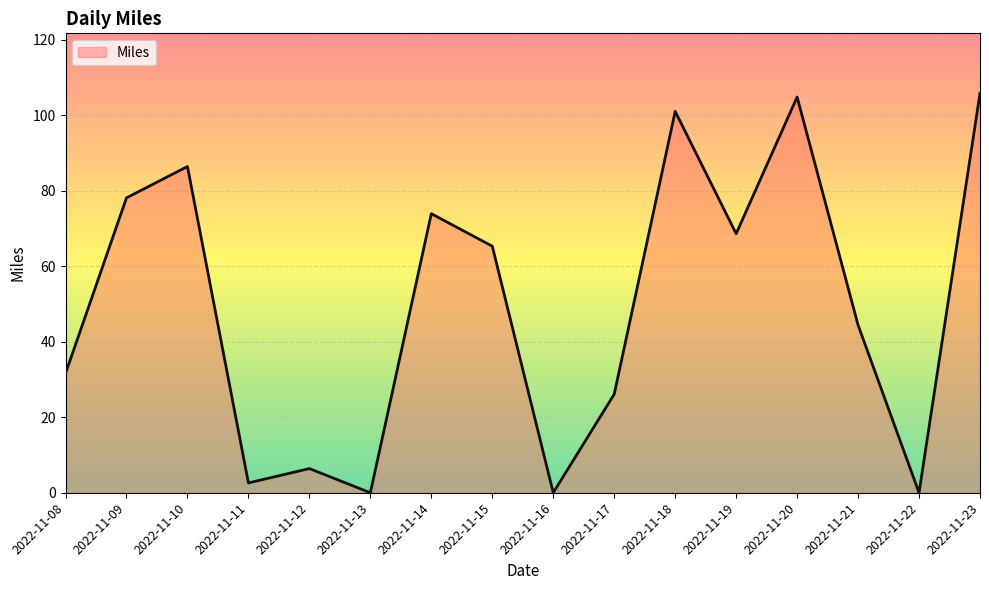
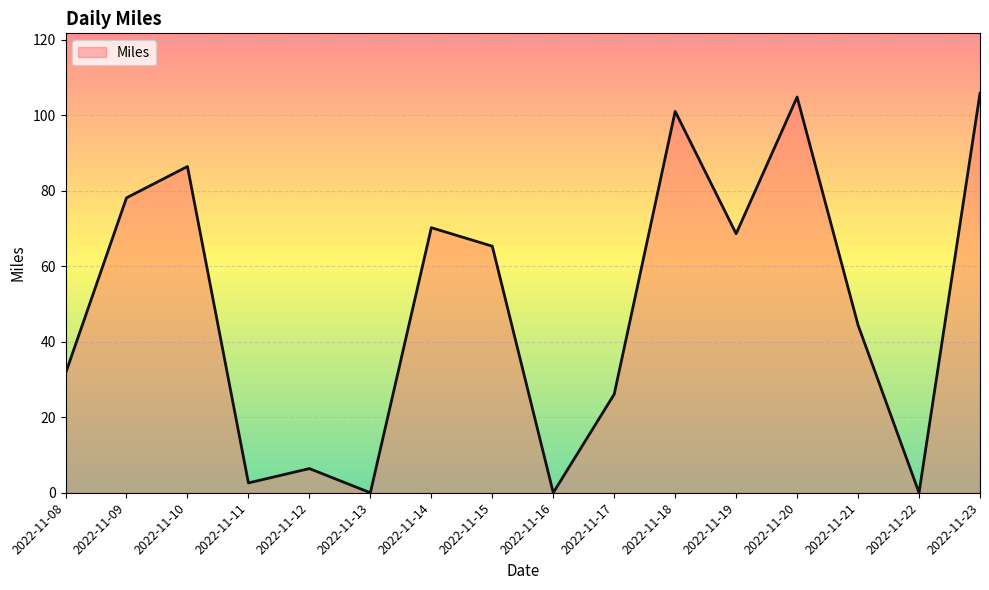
  {
    "2022-11-08": 32,
    "2022-11-09": 78,
    "2022-11-10": 86,
    "2022-11-11": 3,
    "2022-11-12": 6,
    "2022-11-13": 0,
-   "2022-11-14": 74,
+   "2022-11-14": 70,
    "2022-11-15": 65,
    "2022-11-16": 0,
    "2022-11-17": 26,
    "2022-11-18": 101,
    "2022-11-19": 69,
    "2022-11-20": 105,
    "2022-11-21": 44,
    "2022-11-22": 0,
    "2022-11-23": 106
  }
